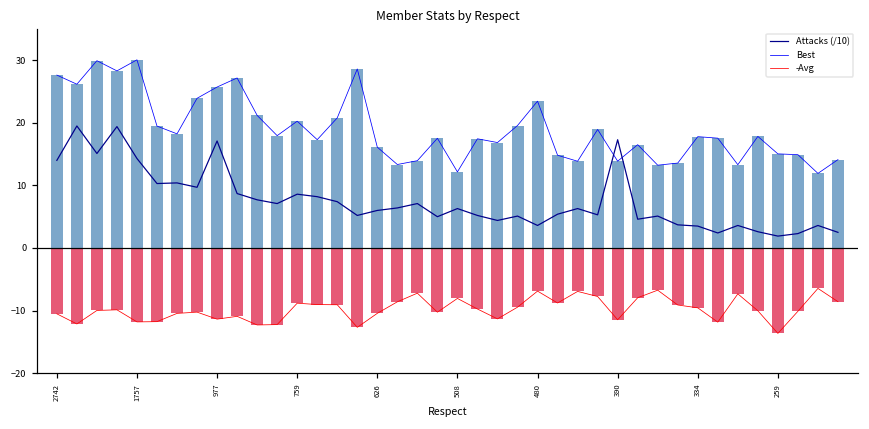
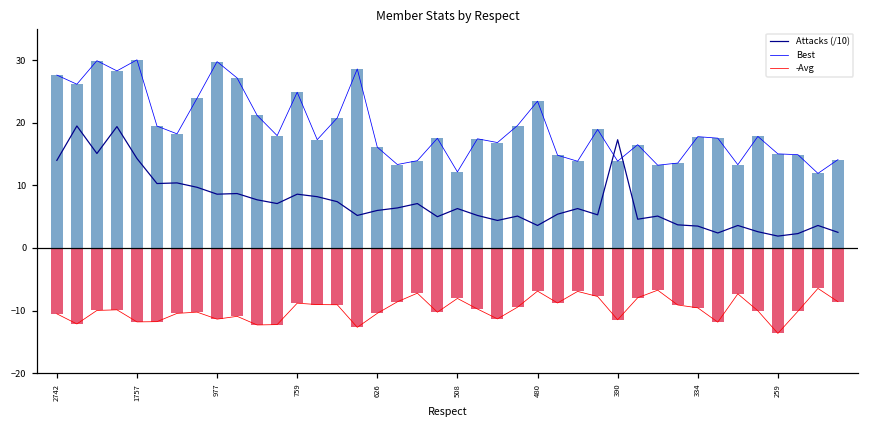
  {
    "Attacks (/10)": {
      "2742": 14,
      "1757": 14,
-     "977": 17,
+     "977": 9,
      "759": 9,
      "626": 6,
      "508": 6,
      "480": 4,
      "390": 17,
      "334": 4,
      "259": 2
    },
    "Best": {
      "2742": 28,
      "1757": 30,
-     "977": 26,
-     "759": 20,
+     "977": 30,
+     "759": 25,
      "626": 16,
      "508": 12,
      "480": 23,
      "390": 14,
      "334": 18,
      "259": 15
    },
    "-Avg": {
      "2742": -11,
      "1757": -12,
      "977": -11,
      "759": -9,
      "626": -10,
      "508": -8,
      "480": -7,
      "390": -11,
      "334": -10,
      "259": -14
    }
  }
